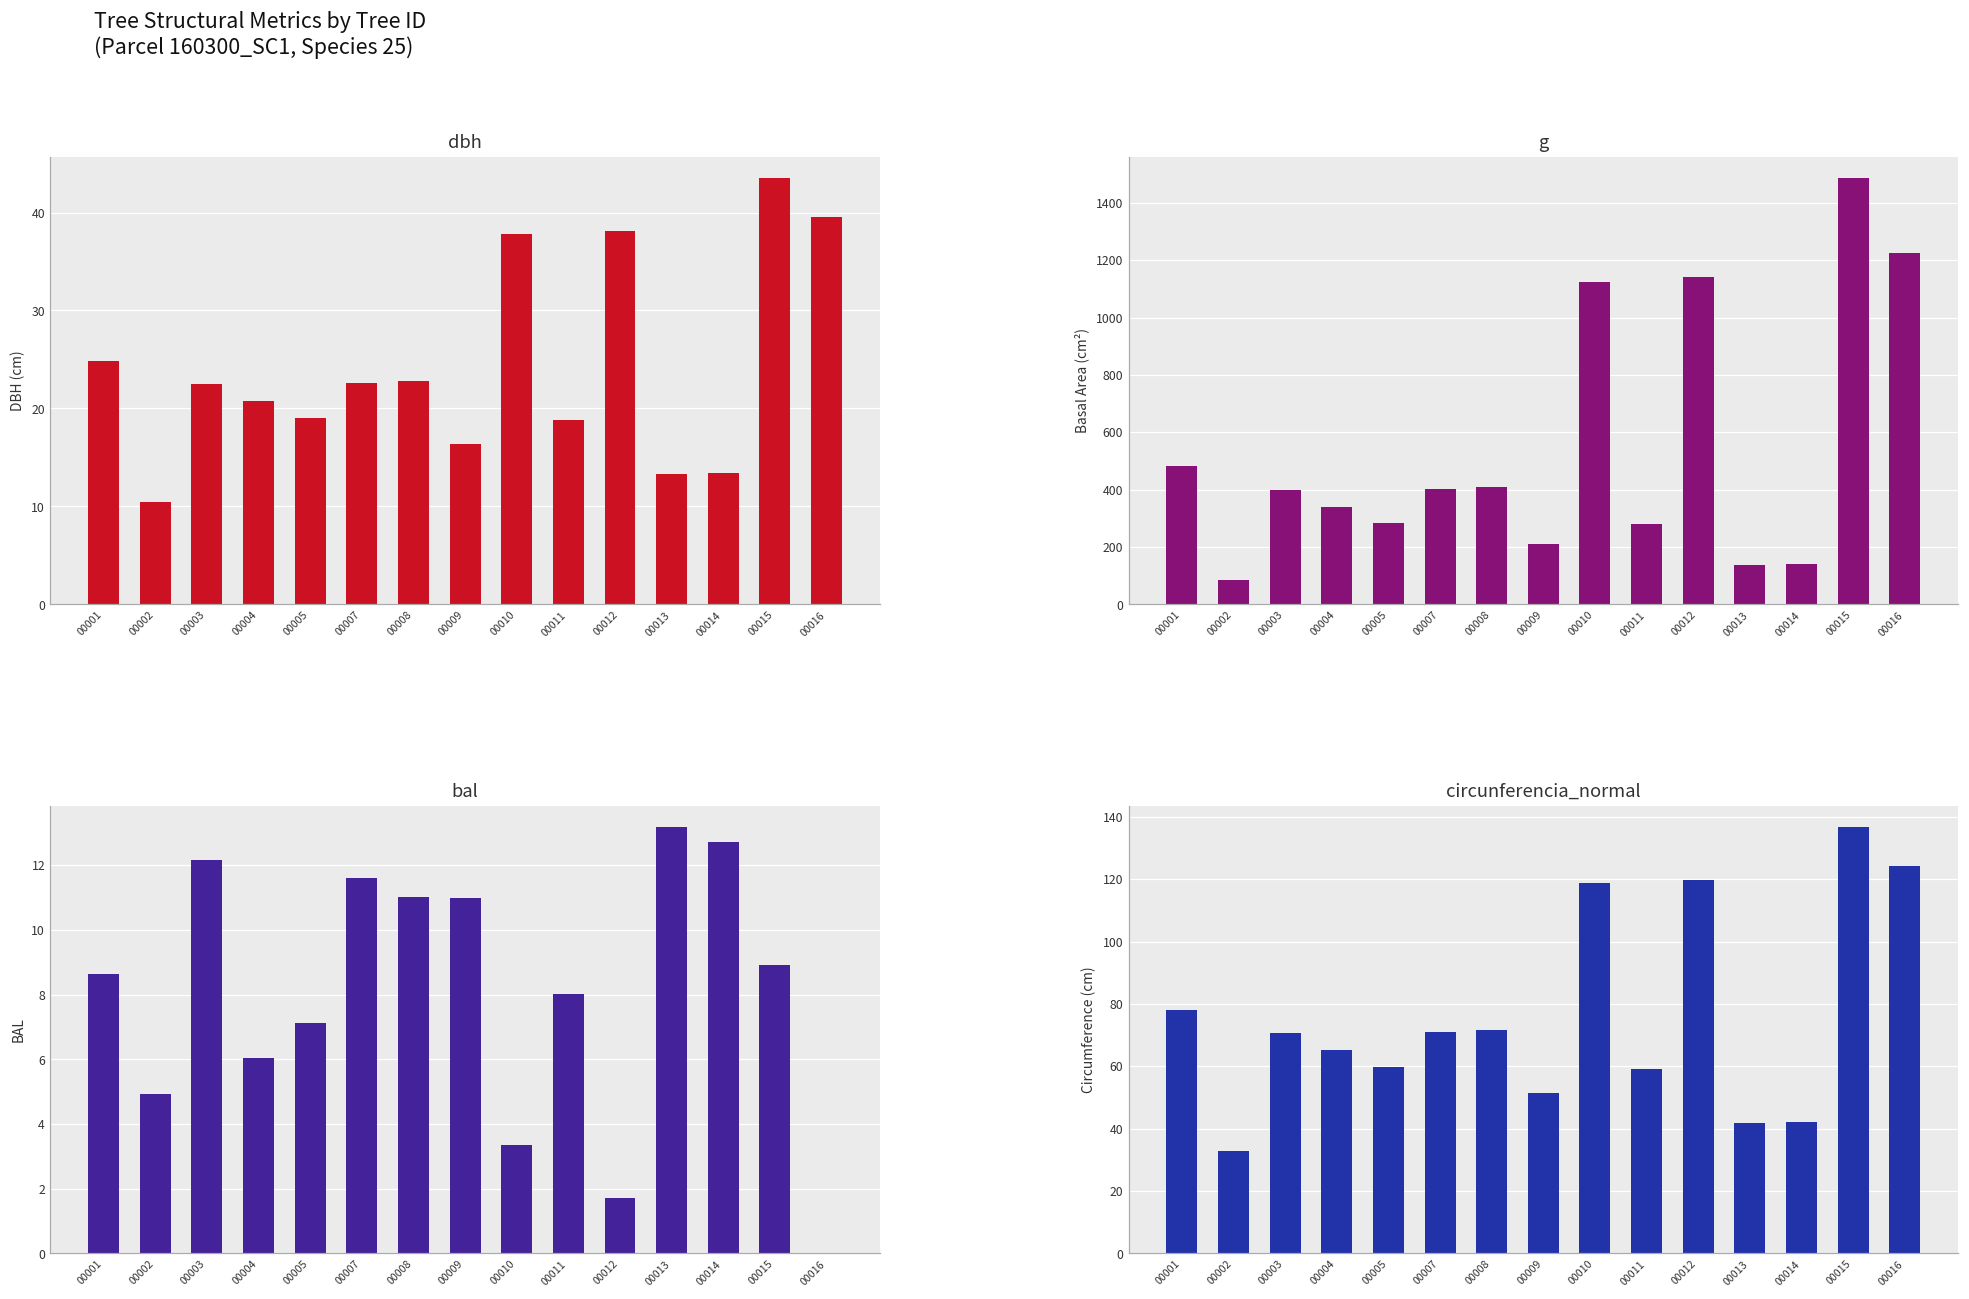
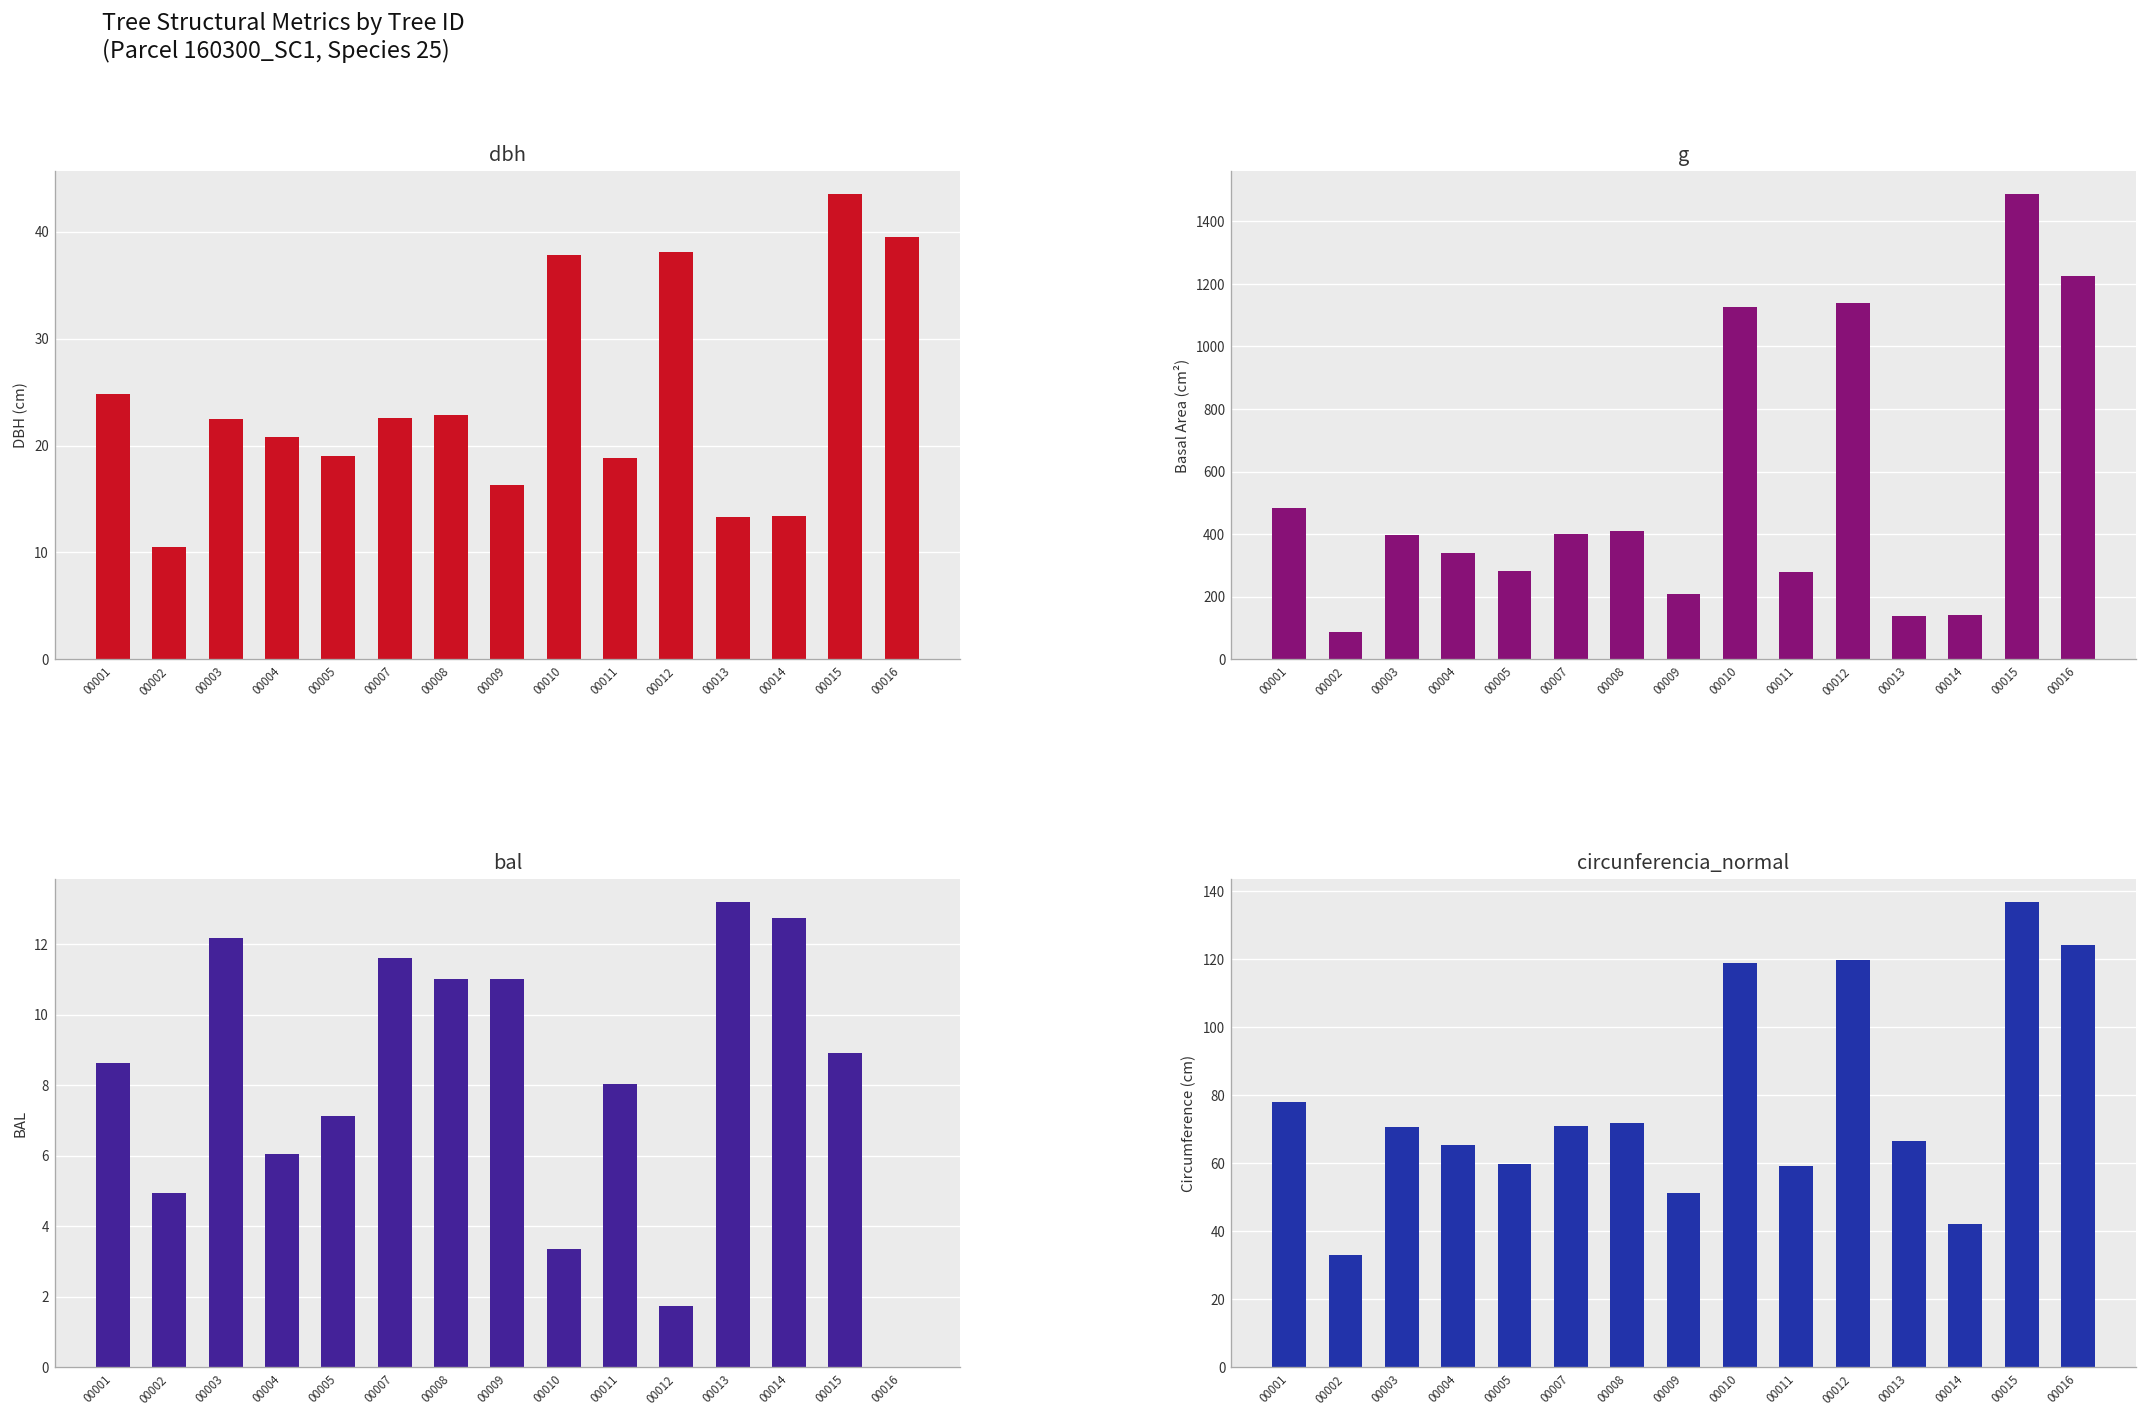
  {
    "dbh": {
      "00001": 25,
      "00002": 11,
      "00003": 23,
      "00004": 21,
      "00005": 19,
      "00007": 23,
      "00008": 23,
      "00009": 16,
      "00010": 38,
      "00011": 19,
      "00012": 38,
      "00013": 13,
      "00014": 13,
      "00015": 44,
      "00016": 40
    },
    "g": {
      "00001": 480,
      "00002": 90,
      "00003": 400,
      "00004": 340,
      "00005": 280,
      "00007": 400,
      "00008": 410,
      "00009": 210,
      "00010": 1130,
      "00011": 280,
      "00012": 1140,
      "00013": 140,
      "00014": 140,
      "00015": 1490,
      "00016": 1230
    },
    "bal": {
      "00001": 8.6,
      "00002": 4.9,
      "00003": 12.2,
      "00004": 6.0,
      "00005": 7.1,
      "00007": 11.6,
      "00008": 11.0,
      "00009": 11.0,
      "00010": 3.4,
      "00011": 8.0,
      "00012": 1.7,
      "00013": 13.2,
      "00014": 12.7,
      "00015": 8.9,
      "00016": 0.0
    },
    "circunferencia_normal": {
      "00001": 78,
      "00002": 33,
      "00003": 71,
      "00004": 65,
      "00005": 60,
      "00007": 71,
      "00008": 72,
      "00009": 51,
      "00010": 119,
      "00011": 59,
      "00012": 120,
-     "00013": 42,
+     "00013": 67,
      "00014": 42,
      "00015": 137,
      "00016": 124
    }
  }
